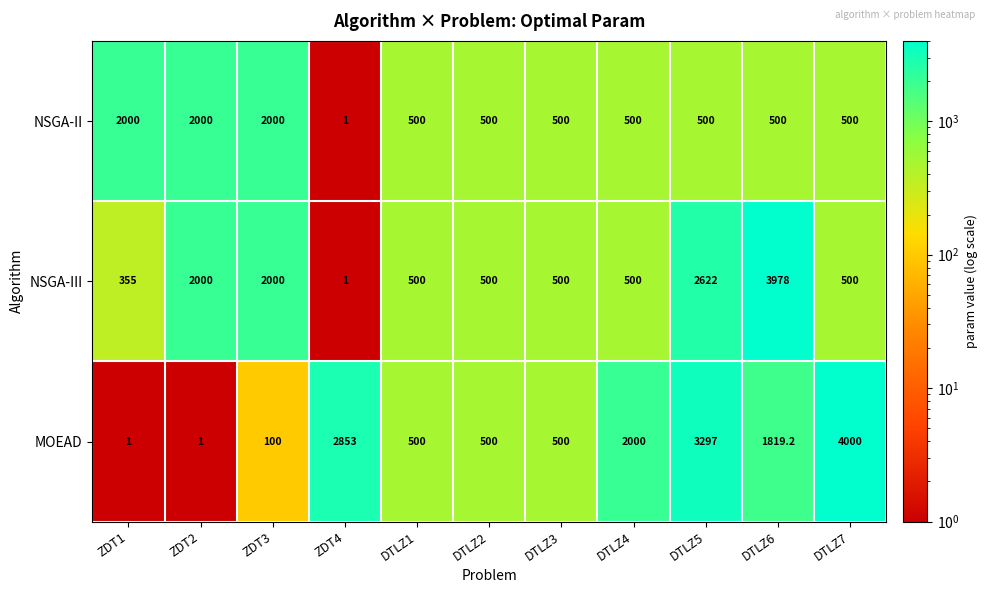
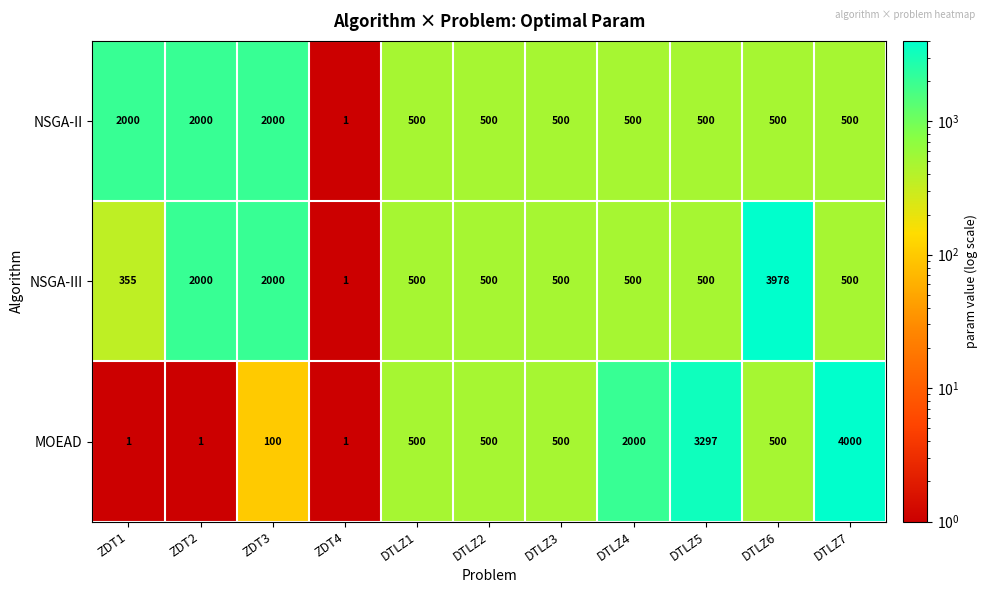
  {
    "NSGA-II": {
      "ZDT1": 2000,
      "ZDT2": 2000,
      "ZDT3": 2000,
      "ZDT4": 1,
      "DTLZ1": 500,
      "DTLZ2": 500,
      "DTLZ3": 500,
      "DTLZ4": 500,
      "DTLZ5": 500,
      "DTLZ6": 500,
      "DTLZ7": 500
    },
    "NSGA-III": {
      "ZDT1": 355,
      "ZDT2": 2000,
      "ZDT3": 2000,
      "ZDT4": 1,
      "DTLZ1": 500,
      "DTLZ2": 500,
      "DTLZ3": 500,
      "DTLZ4": 500,
-     "DTLZ5": 2622,
+     "DTLZ5": 500,
      "DTLZ6": 3978,
      "DTLZ7": 500
    },
    "MOEAD": {
      "ZDT1": 1,
      "ZDT2": 1,
      "ZDT3": 100,
-     "ZDT4": 2853,
+     "ZDT4": 1,
      "DTLZ1": 500,
      "DTLZ2": 500,
      "DTLZ3": 500,
      "DTLZ4": 2000,
      "DTLZ5": 3297,
-     "DTLZ6": 1819.2,
+     "DTLZ6": 500,
      "DTLZ7": 4000
    }
  }
